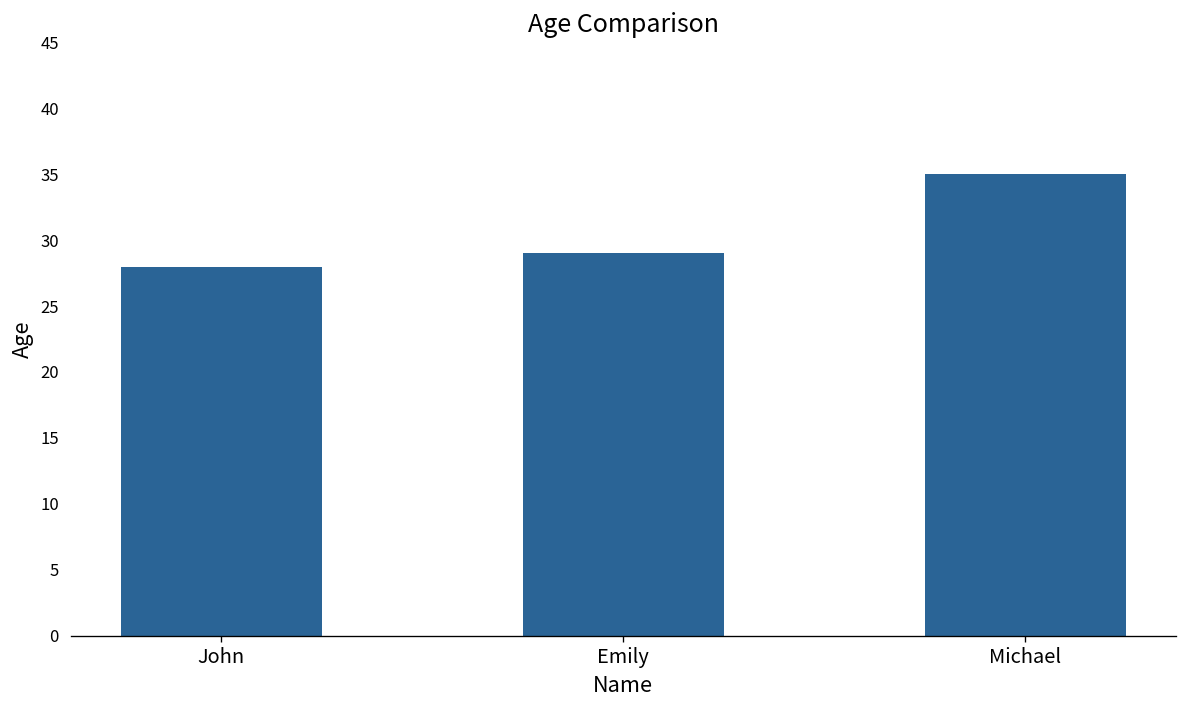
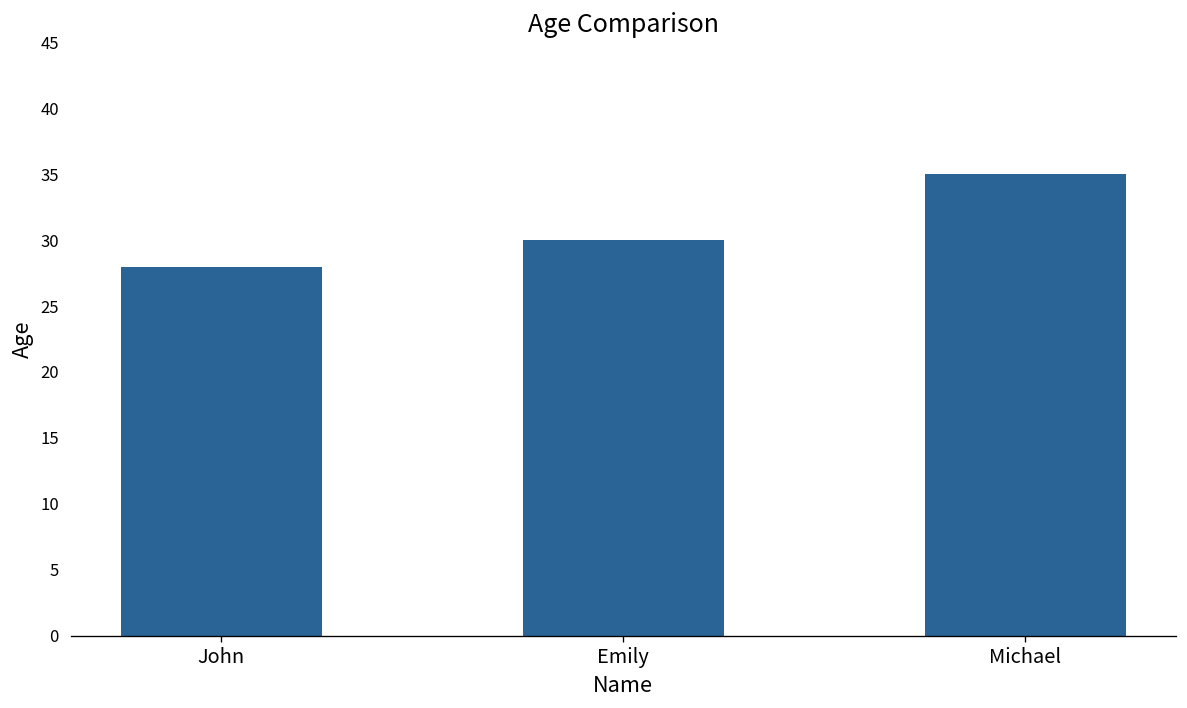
  {
    "John": 28,
-   "Emily": 29,
+   "Emily": 30,
    "Michael": 35
  }
